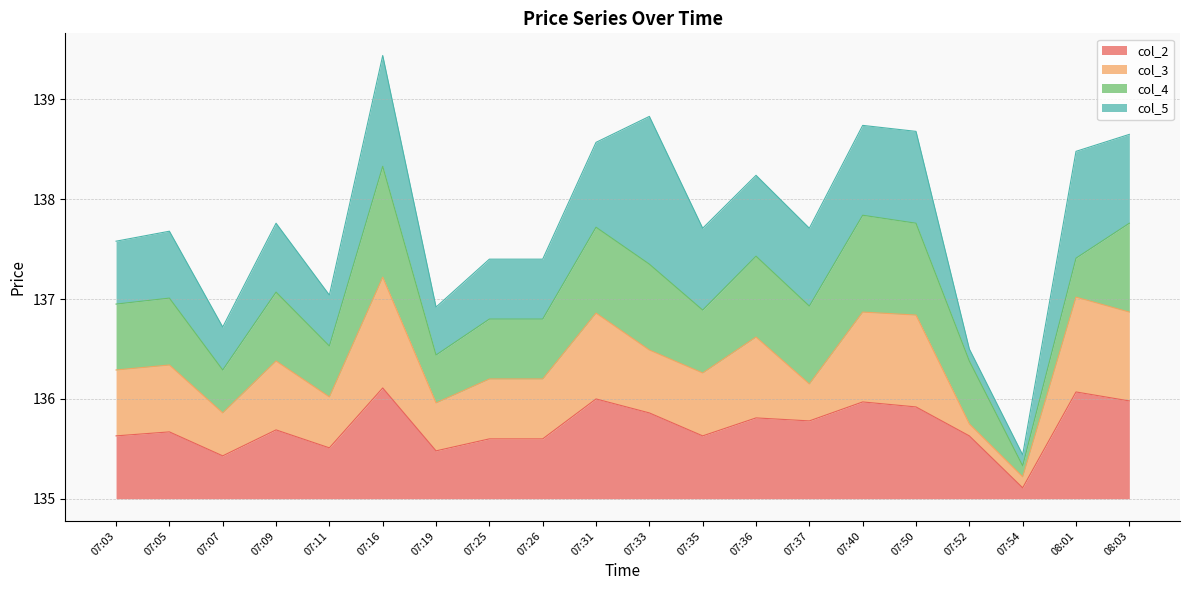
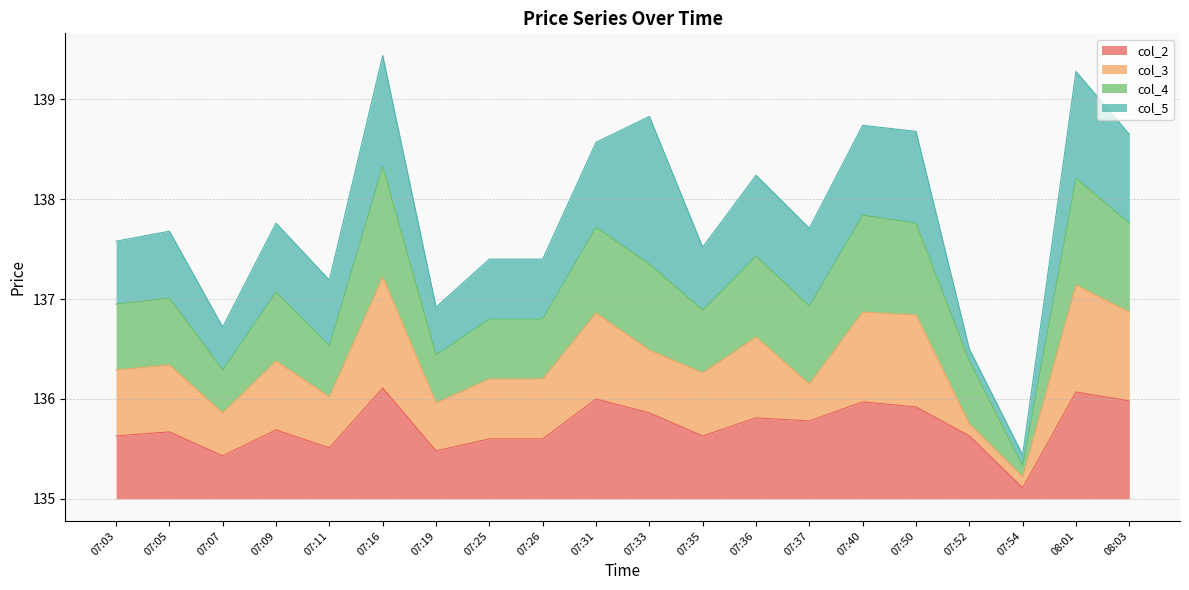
  {
    "col_2": {
      "07:03": 135.6,
      "07:05": 135.7,
      "07:07": 135.4,
      "07:09": 135.7,
      "07:11": 135.5,
      "07:16": 136.1,
      "07:19": 135.5,
      "07:25": 135.6,
      "07:26": 135.6,
      "07:31": 136.0,
      "07:33": 135.9,
      "07:35": 135.6,
      "07:36": 135.8,
      "07:37": 135.8,
      "07:40": 136.0,
      "07:50": 135.9,
      "07:52": 135.6,
      "07:54": 135.1,
      "08:01": 136.1,
      "08:03": 136.0
    },
    "col_3": {
      "07:03": 0.7,
      "07:05": 0.7,
      "07:07": 0.4,
      "07:09": 0.7,
      "07:11": 0.5,
      "07:16": 1.1,
      "07:19": 0.5,
      "07:25": 0.6,
      "07:26": 0.6,
      "07:31": 0.9,
      "07:33": 0.6,
      "07:35": 0.6,
      "07:36": 0.8,
      "07:37": 0.4,
      "07:40": 0.9,
      "07:50": 0.9,
      "07:52": 0.1,
      "07:54": 0.1,
-     "08:01": 0.9,
+     "08:01": 1.1,
      "08:03": 0.9
    },
    "col_4": {
      "07:03": 0.7,
      "07:05": 0.7,
      "07:07": 0.4,
      "07:09": 0.7,
      "07:11": 0.5,
      "07:16": 1.1,
      "07:19": 0.5,
      "07:25": 0.6,
      "07:26": 0.6,
      "07:31": 0.9,
      "07:33": 0.9,
      "07:35": 0.6,
      "07:36": 0.8,
      "07:37": 0.8,
      "07:40": 1.0,
      "07:50": 0.9,
      "07:52": 0.6,
      "07:54": 0.1,
-     "08:01": 0.4,
+     "08:01": 1.1,
      "08:03": 0.9
    },
    "col_5": {
      "07:03": 0.6,
      "07:05": 0.7,
      "07:07": 0.4,
      "07:09": 0.7,
-     "07:11": 0.5,
+     "07:11": 0.7,
      "07:16": 1.1,
      "07:19": 0.5,
      "07:25": 0.6,
      "07:26": 0.6,
      "07:31": 0.8,
      "07:33": 1.5,
-     "07:35": 0.8,
+     "07:35": 0.6,
      "07:36": 0.8,
      "07:37": 0.8,
      "07:40": 0.9,
      "07:50": 0.9,
      "07:52": 0.1,
      "07:54": 0.1,
      "08:01": 1.1,
      "08:03": 0.9
    }
  }
